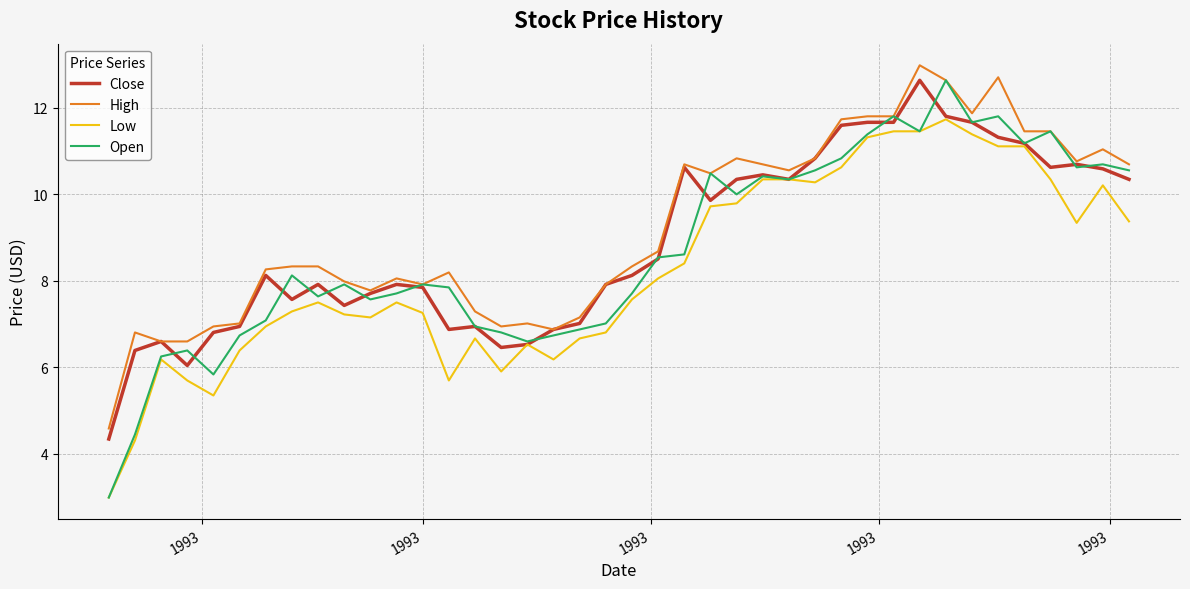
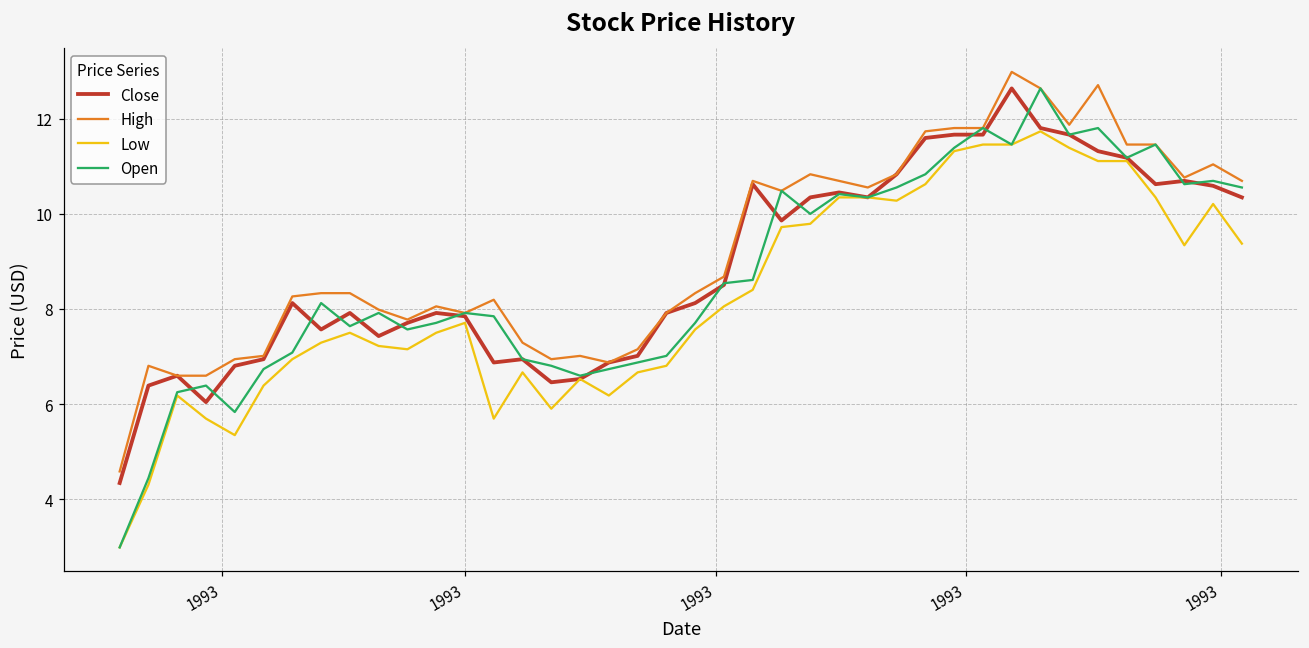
  {
    "Close": {
      "1993": 7.8
    },
    "Low": {
-     "1993": 7.3
+     "1993": 7.7
    }
  }
